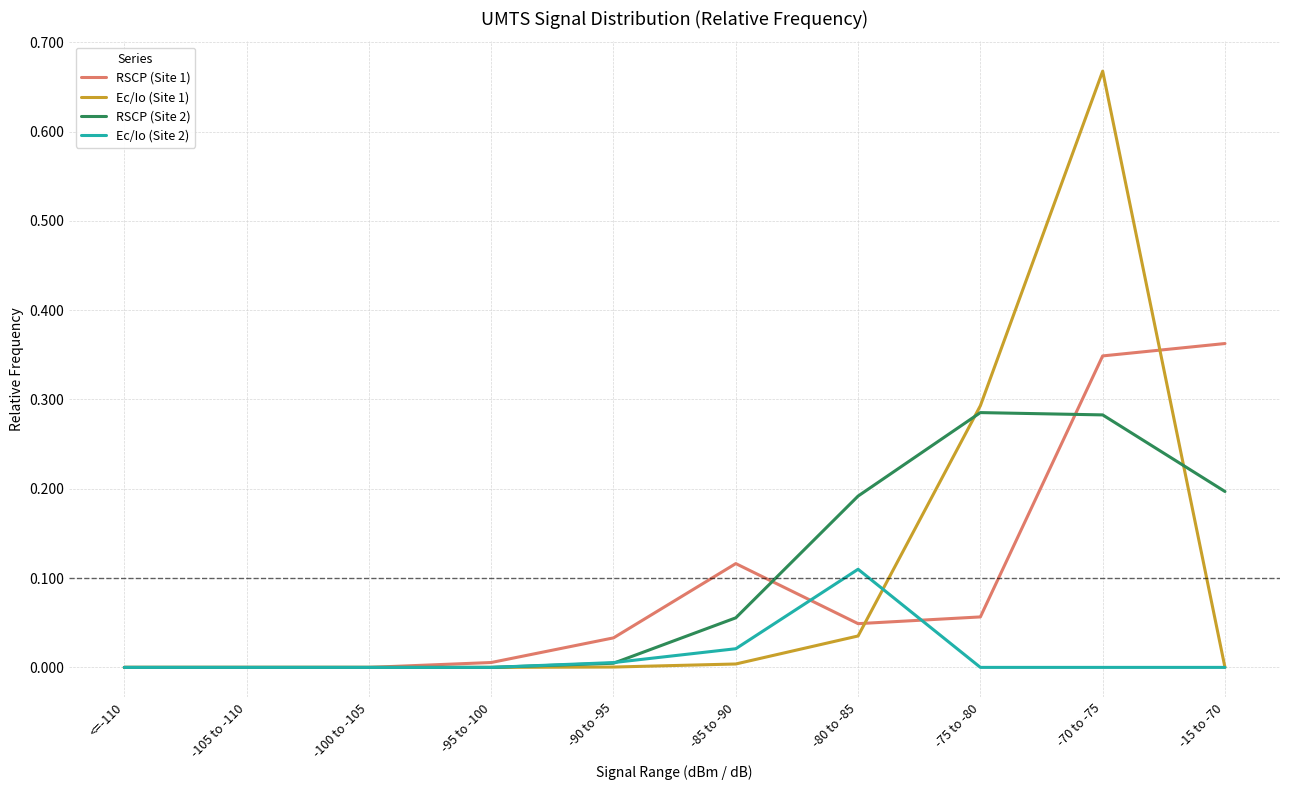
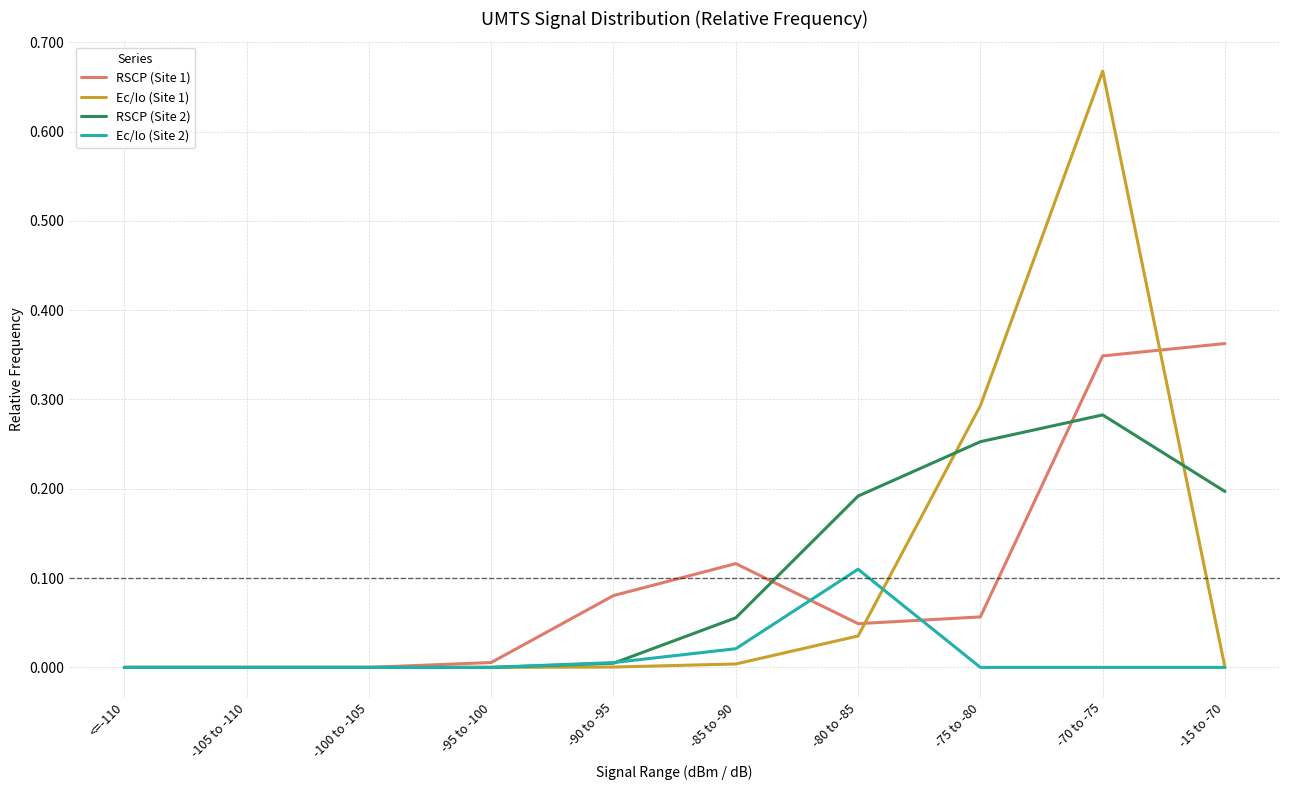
  {
    "RSCP (Site 1)": {
      "-95 to -100": 0.01,
-     "-90 to -95": 0.03,
+     "-90 to -95": 0.08,
      "-85 to -90": 0.12,
      "-80 to -85": 0.05,
      "-75 to -80": 0.06,
      "-70 to -75": 0.35,
      "-15 to -70": 0.36
    },
    "Ec/Io (Site 1)": {
      "-90 to -95": 0.00,
      "-85 to -90": 0.00,
      "-80 to -85": 0.04,
      "-75 to -80": 0.29,
      "-70 to -75": 0.67
    },
    "RSCP (Site 2)": {
      "-85 to -90": 0.06,
      "-80 to -85": 0.19,
-     "-75 to -80": 0.29,
+     "-75 to -80": 0.25,
      "-70 to -75": 0.28,
      "-15 to -70": 0.20
    },
    "Ec/Io (Site 2)": {
      "-85 to -90": 0.02,
      "-80 to -85": 0.11,
      "-75 to -80": 0.00,
      "-70 to -75": 0.00
    }
  }
